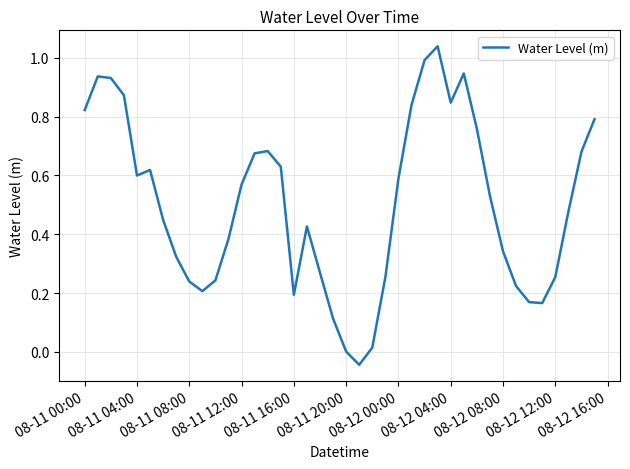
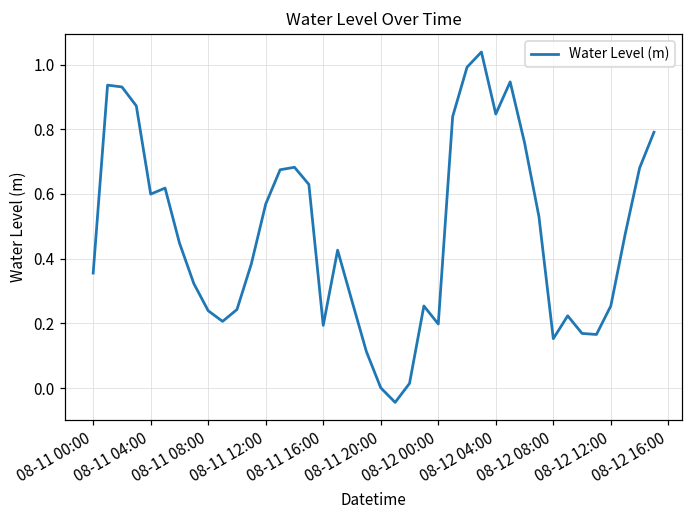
  {
-   "08-11 00:00": 0.82,
+   "08-11 00:00": 0.36,
    "08-11 04:00": 0.60,
    "08-11 08:00": 0.24,
    "08-11 12:00": 0.57,
    "08-11 16:00": 0.19,
    "08-11 20:00": 0.00,
-   "08-12 00:00": 0.59,
+   "08-12 00:00": 0.20,
    "08-12 04:00": 0.85,
-   "08-12 08:00": 0.34,
+   "08-12 08:00": 0.15,
    "08-12 12:00": 0.25
  }
